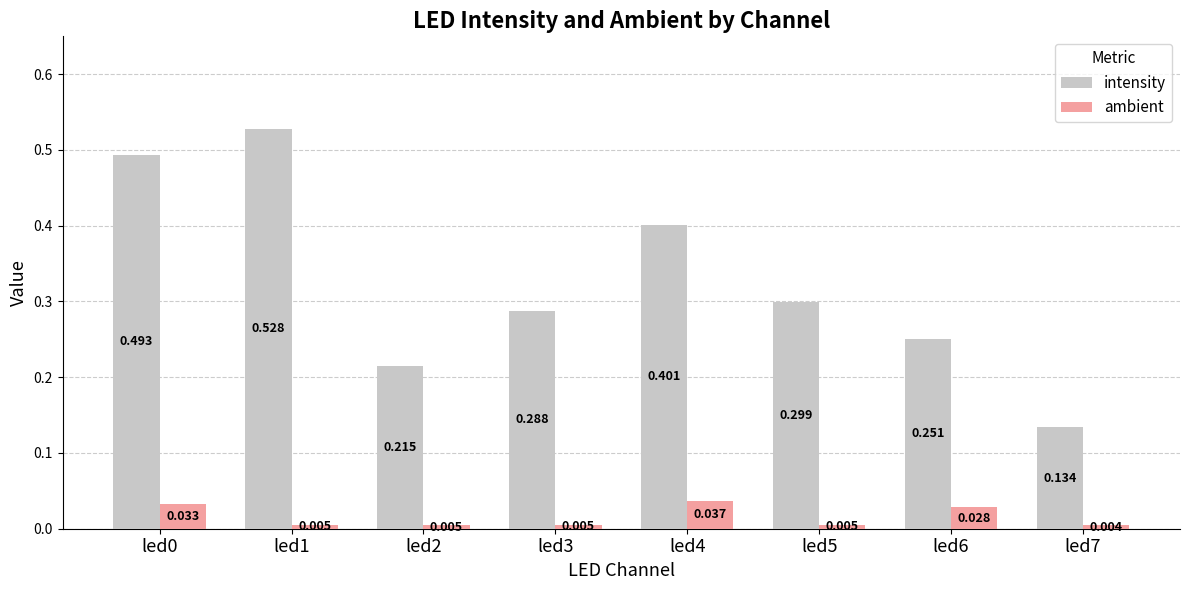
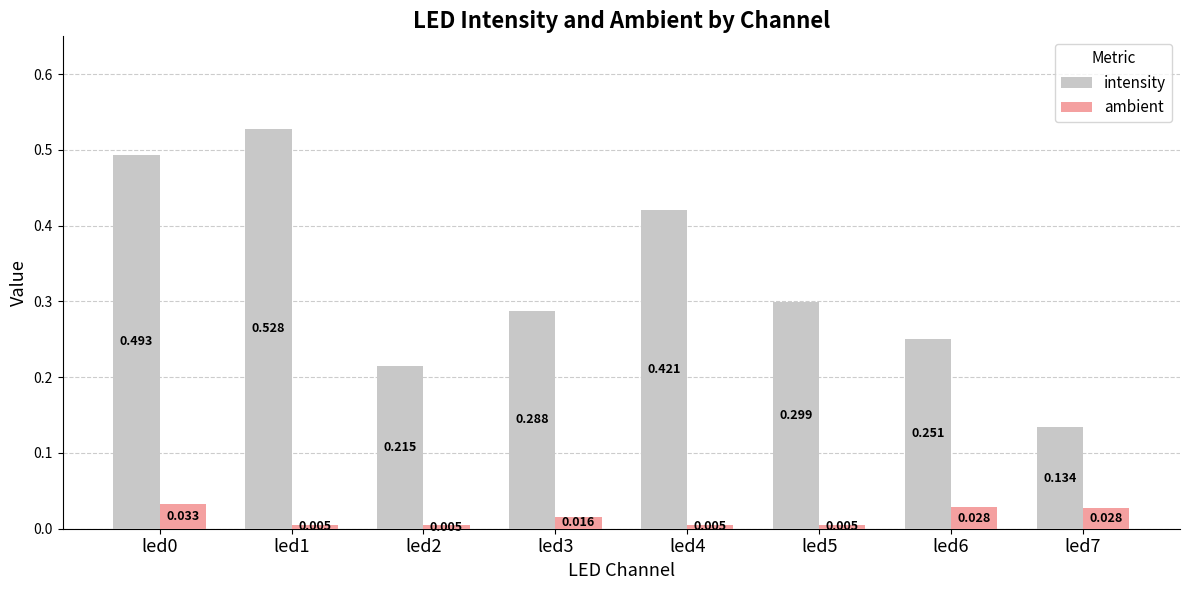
  {
    "intensity": {
      "led0": 0.493,
      "led1": 0.528,
      "led2": 0.215,
      "led3": 0.288,
-     "led4": 0.401,
+     "led4": 0.421,
      "led5": 0.299,
      "led6": 0.251,
      "led7": 0.134
    },
    "ambient": {
      "led0": 0.033,
      "led1": 0.005,
      "led2": 0.005,
-     "led3": 0.005,
-     "led4": 0.037,
+     "led3": 0.016,
+     "led4": 0.005,
      "led5": 0.005,
      "led6": 0.028,
-     "led7": 0.004
+     "led7": 0.028
    }
  }
